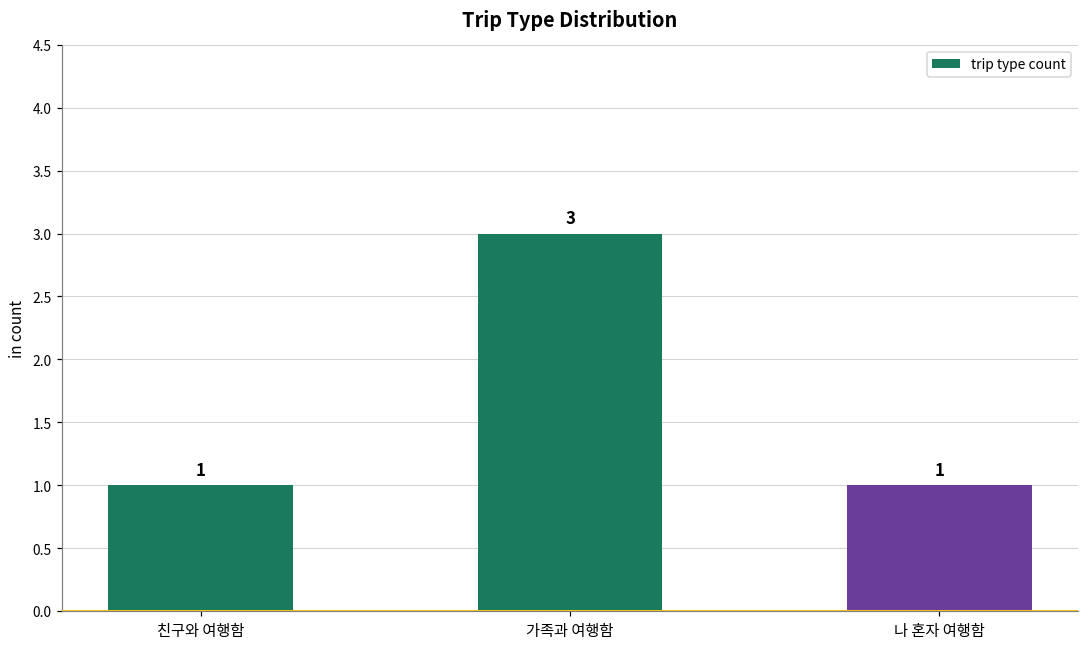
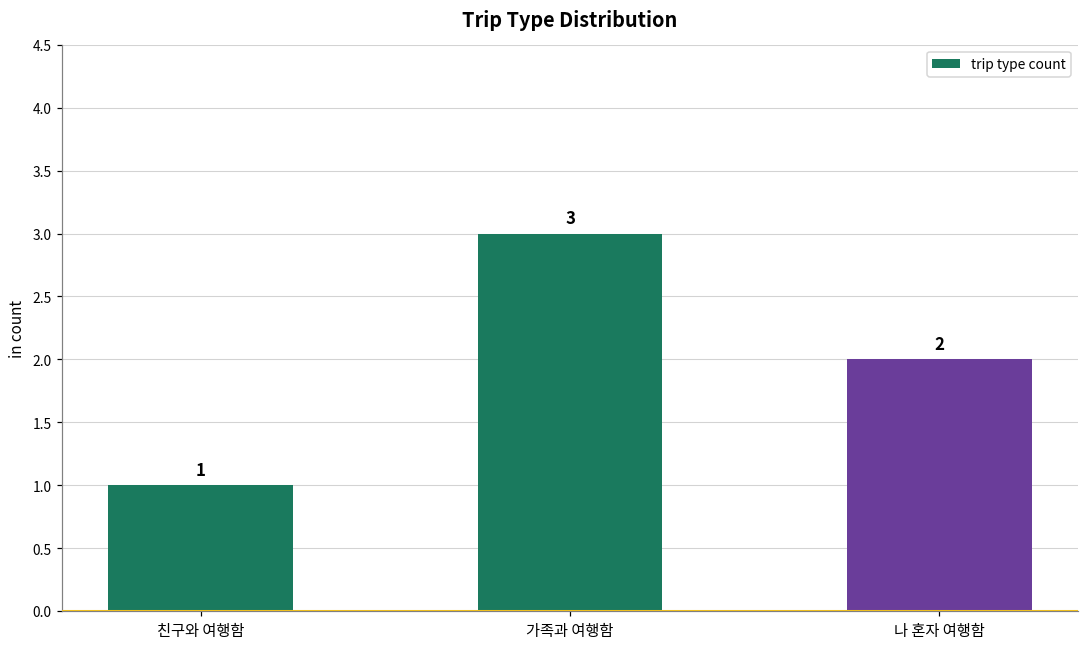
  {
    "친구와 여행함": 1,
    "가족과 여행함": 3,
-   "나 혼자 여행함": 1
+   "나 혼자 여행함": 2
  }
